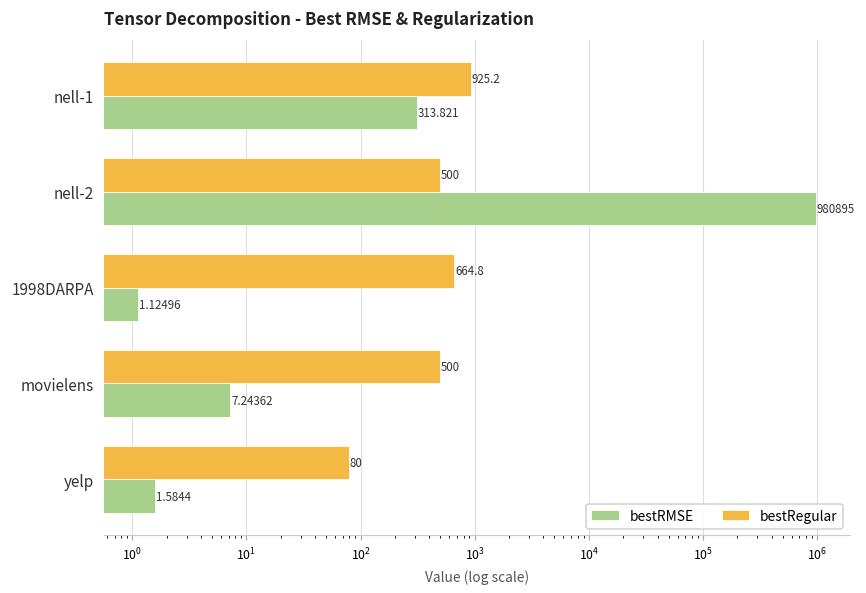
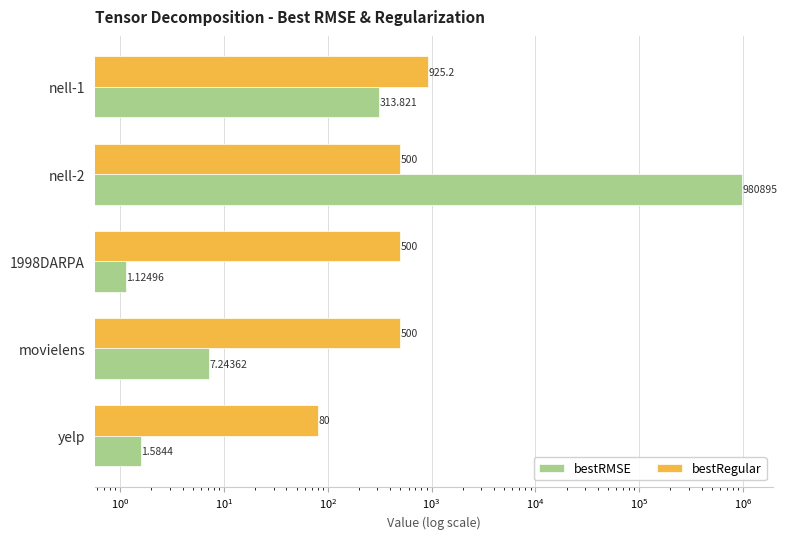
  {
    "bestRMSE": {
      "nell-1": 313.821,
      "nell-2": 980895,
      "1998DARPA": 1.12496,
      "movielens": 7.24362,
      "yelp": 1.5844
    },
    "bestRegular": {
      "nell-1": 925.2,
      "nell-2": 500,
-     "1998DARPA": 664.8,
+     "1998DARPA": 500,
      "movielens": 500,
      "yelp": 80
    }
  }
